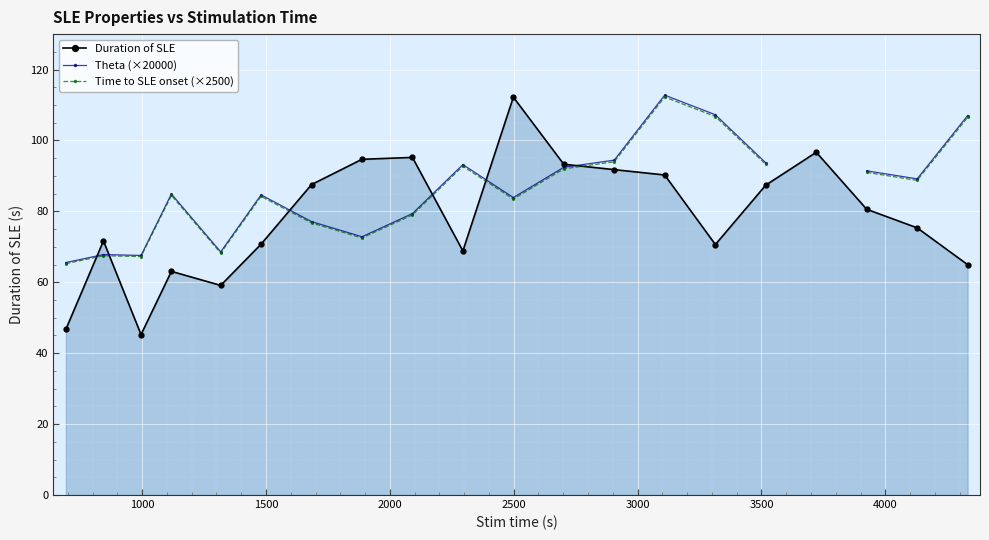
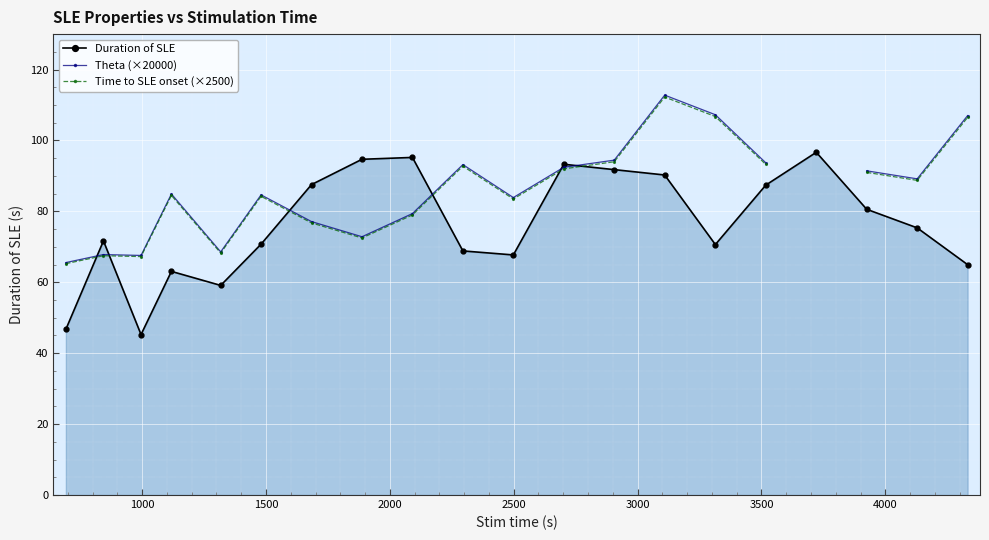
  {
    "Duration of SLE": {
-     "2500": 112
+     "2500": 68
    }
  }
